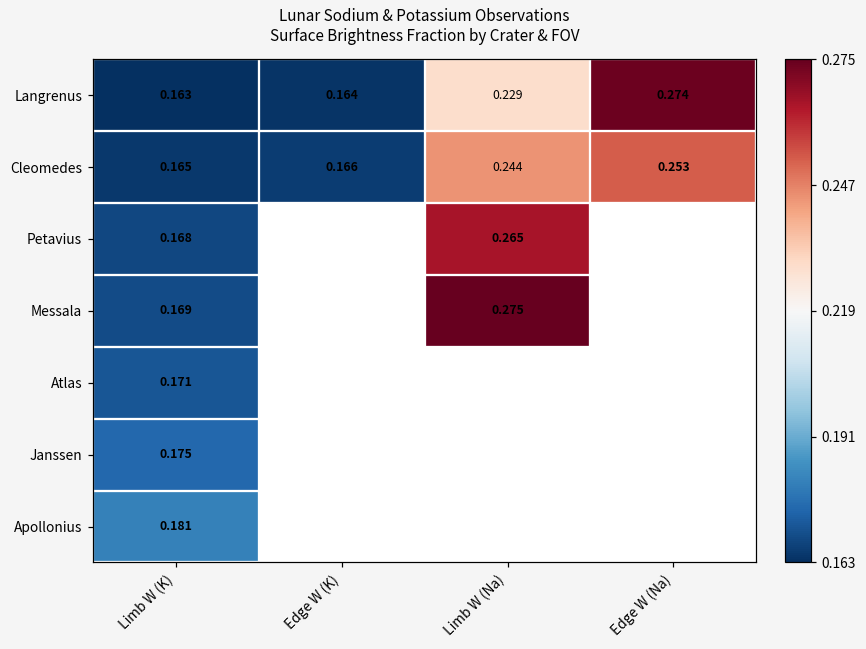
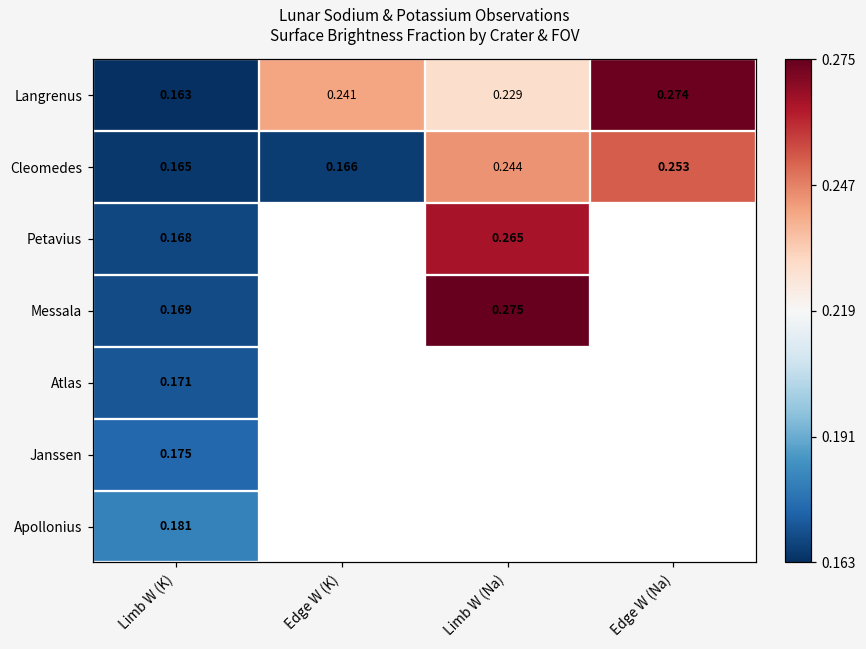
  {
    "Langrenus": {
      "Limb W (K)": 0.163,
-     "Edge W (K)": 0.164,
+     "Edge W (K)": 0.241,
      "Limb W (Na)": 0.229,
      "Edge W (Na)": 0.274
    },
    "Cleomedes": {
      "Limb W (K)": 0.165,
      "Edge W (K)": 0.166,
      "Limb W (Na)": 0.244,
      "Edge W (Na)": 0.253
    },
    "Petavius": {
      "Limb W (K)": 0.168,
      "Limb W (Na)": 0.265
    },
    "Messala": {
      "Limb W (K)": 0.169,
      "Limb W (Na)": 0.275
    },
    "Atlas": {
      "Limb W (K)": 0.171
    },
    "Janssen": {
      "Limb W (K)": 0.175
    },
    "Apollonius": {
      "Limb W (K)": 0.181
    }
  }
